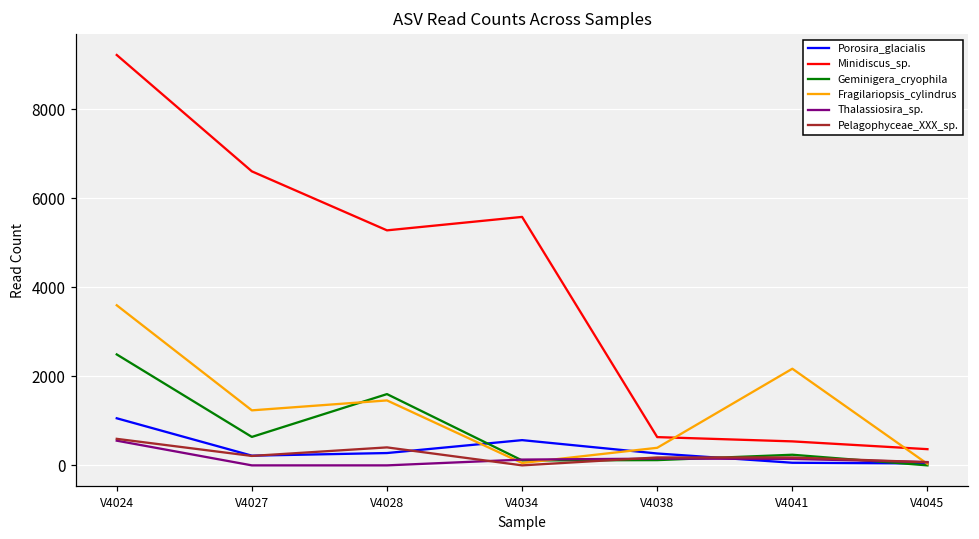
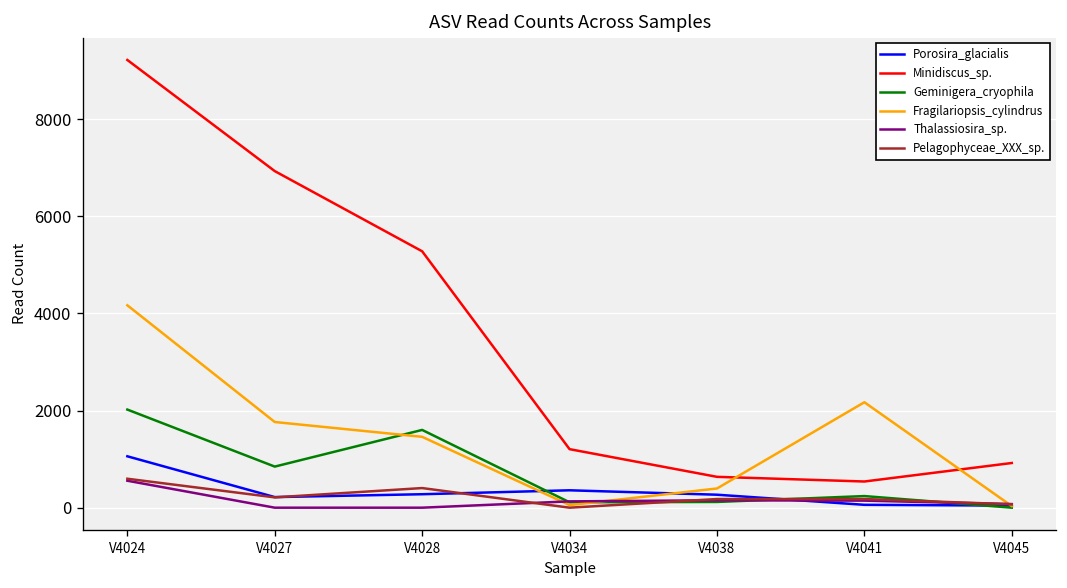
  {
    "Porosira_glacialis": {
      "V4024": 1100,
      "V4028": 300,
-     "V4034": 600,
+     "V4034": 400,
      "V4038": 300,
      "V4041": 100
    },
    "Minidiscus_sp.": {
      "V4024": 9200,
-     "V4027": 6600,
+     "V4027": 6900,
      "V4028": 5300,
-     "V4034": 5600,
+     "V4034": 1200,
      "V4038": 600,
      "V4041": 500,
-     "V4045": 400
+     "V4045": 900
    },
    "Geminigera_cryophila": {
-     "V4024": 2500,
-     "V4027": 600,
+     "V4024": 2000,
+     "V4027": 800,
      "V4028": 1600
    },
    "Fragilariopsis_cylindrus": {
-     "V4024": 3600,
-     "V4027": 1200,
+     "V4024": 4200,
+     "V4027": 1800,
      "V4028": 1500,
      "V4038": 400,
      "V4041": 2200
    },
    "Thalassiosira_sp.": {
      "V4027": 0,
      "V4028": 0
    },
    "Pelagophyceae_XXX_sp.": {
      "V4028": 400
    }
  }
